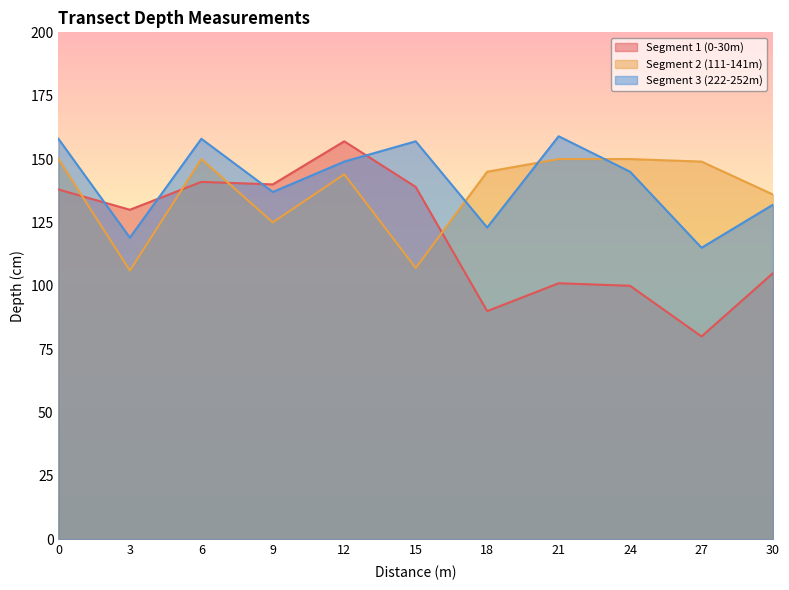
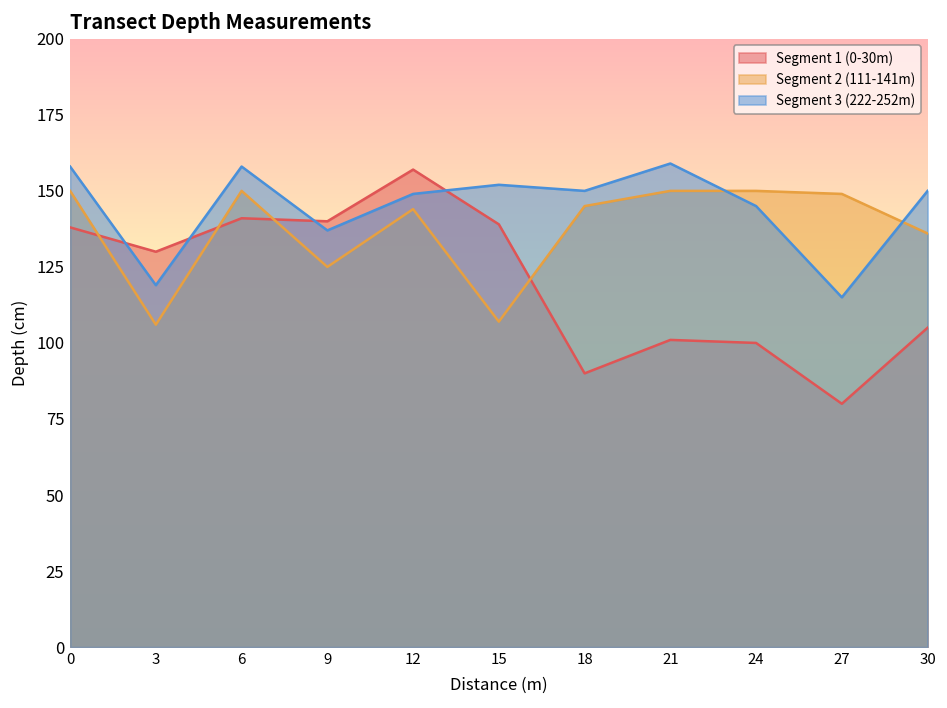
  {
    "Segment 3 (222-252m)": {
      "0": 158,
      "3": 119,
      "6": 158,
      "9": 137,
      "12": 149,
-     "15": 157,
-     "18": 123,
+     "15": 152,
+     "18": 150,
      "21": 159,
      "24": 145,
      "27": 115,
-     "30": 132
+     "30": 150
    }
  }
